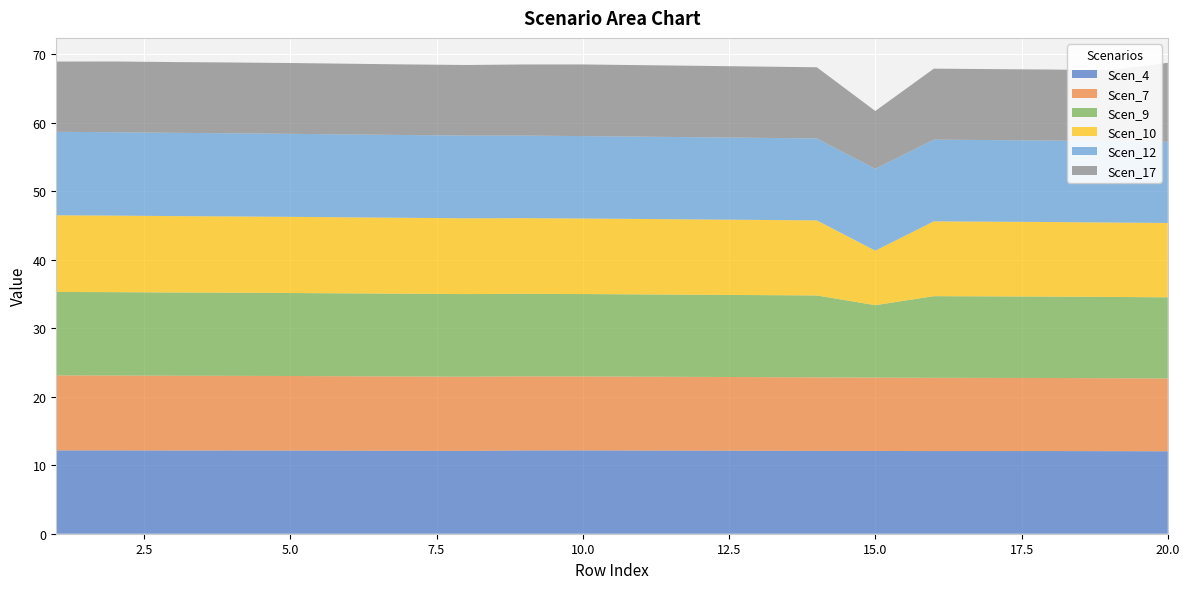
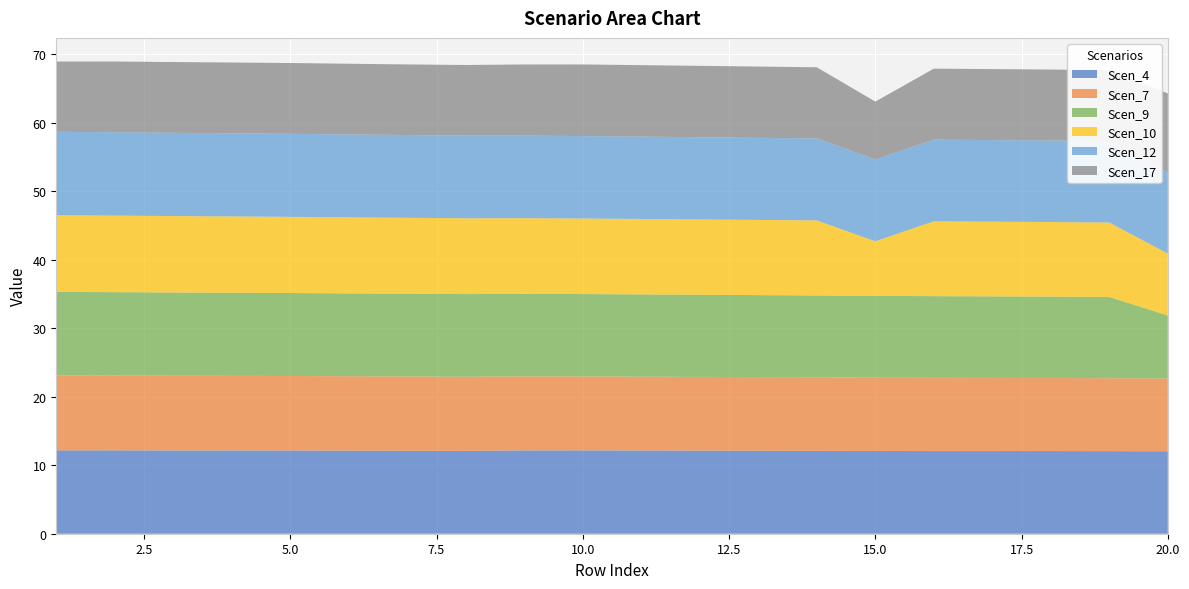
  {
    "Scen_7": {
      "5.0": 11,
      "10.0": 11,
      "15.0": 11,
      "20.0": 11
    },
    "Scen_9": {
      "5.0": 12,
      "10.0": 12,
-     "15.0": 11,
-     "20.0": 12
+     "15.0": 12,
+     "20.0": 9
    },
    "Scen_10": {
      "5.0": 11,
      "10.0": 11,
      "15.0": 8,
-     "20.0": 11
+     "20.0": 9
    },
    "Scen_17": {
      "5.0": 10,
      "10.0": 10,
      "15.0": 8,
      "20.0": 12
    }
  }
